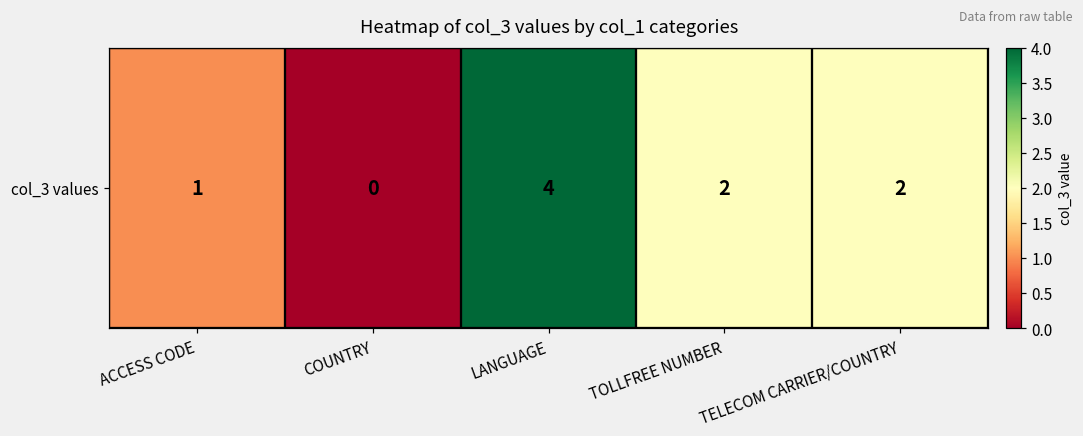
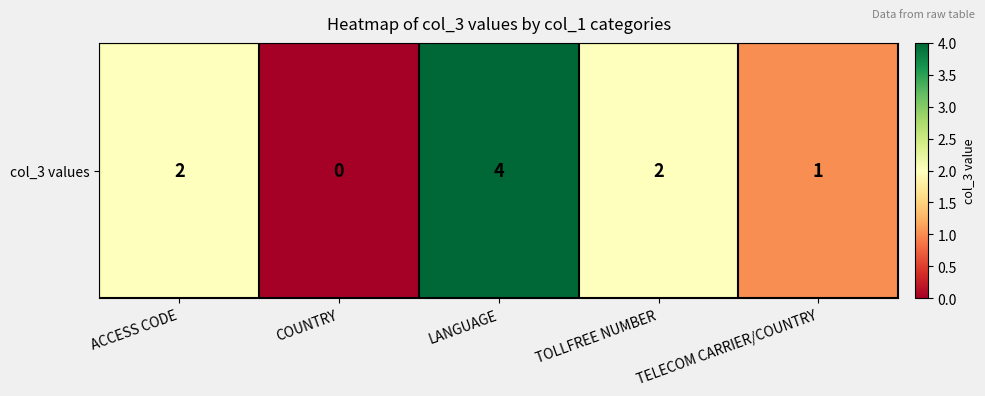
  {
    "col_3 values": {
-     "ACCESS CODE": 1,
+     "ACCESS CODE": 2,
      "COUNTRY": 0,
      "LANGUAGE": 4,
      "TOLLFREE NUMBER": 2,
-     "TELECOM CARRIER/COUNTRY": 2
+     "TELECOM CARRIER/COUNTRY": 1
    }
  }
